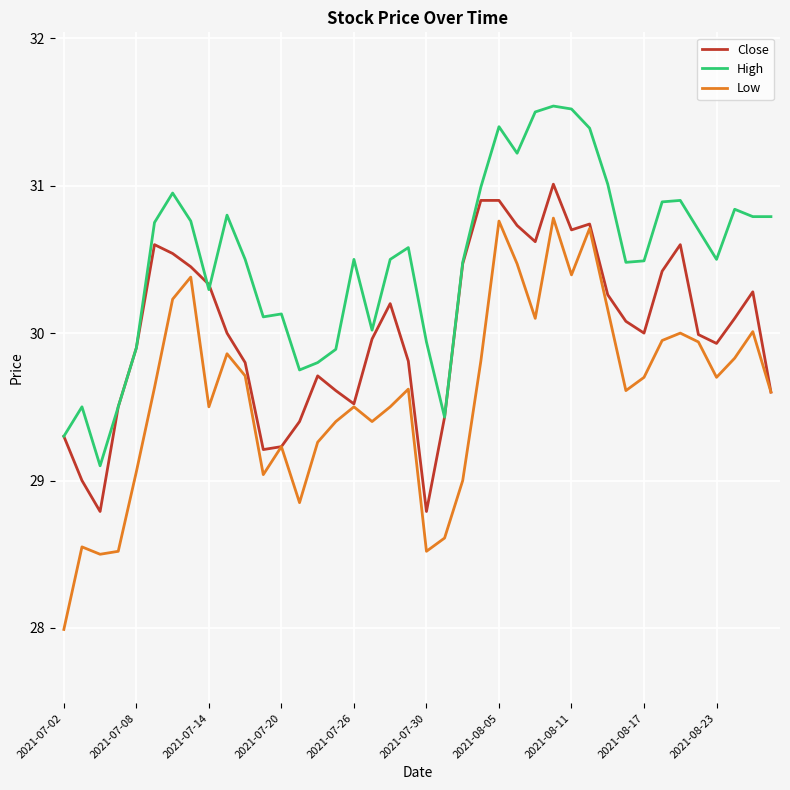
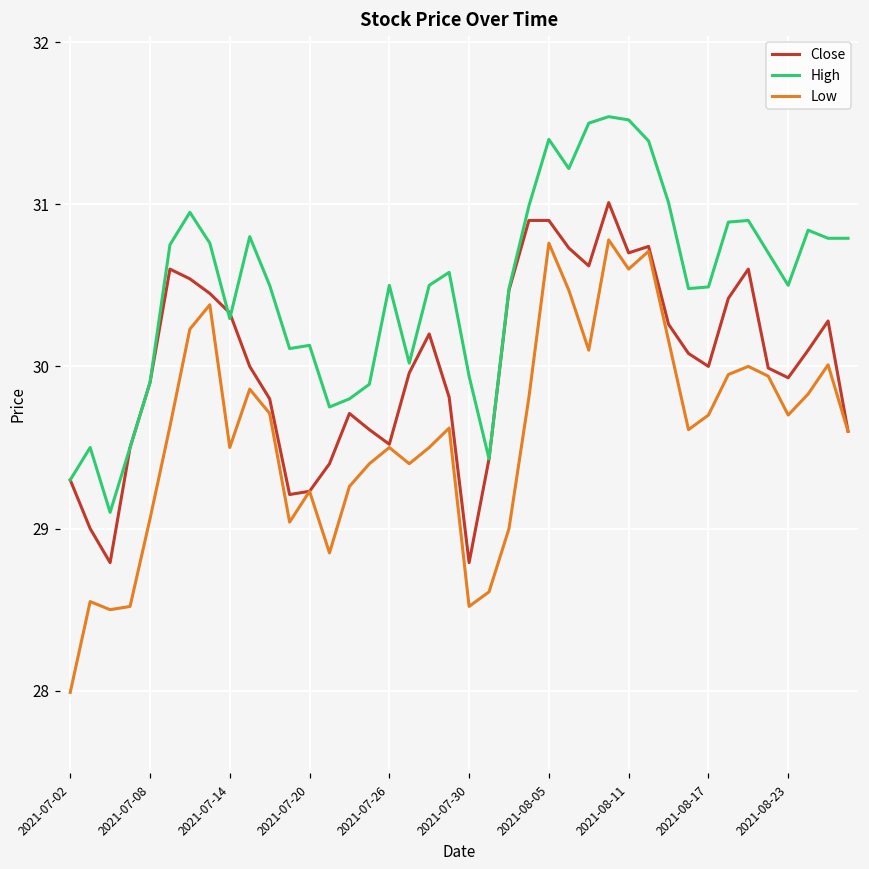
  {
    "Close": {
      "2021-07-14": 30.33,
      "2021-07-26": 29.52,
      "2021-07-30": 28.79,
      "2021-08-05": 30.90,
      "2021-08-11": 30.70,
      "2021-08-17": 30.00,
      "2021-08-23": 29.93
    },
    "High": {
      "2021-07-14": 30.29,
      "2021-07-20": 30.13,
      "2021-07-26": 30.50,
      "2021-07-30": 29.94,
      "2021-08-05": 31.40,
      "2021-08-11": 31.52,
      "2021-08-17": 30.49,
      "2021-08-23": 30.50
    },
    "Low": {
      "2021-07-02": 27.99,
      "2021-07-08": 29.06,
      "2021-07-14": 29.50,
      "2021-07-26": 29.50,
      "2021-07-30": 28.52,
      "2021-08-05": 30.76,
-     "2021-08-11": 30.39,
+     "2021-08-11": 30.60,
      "2021-08-17": 29.70,
      "2021-08-23": 29.70
    }
  }
